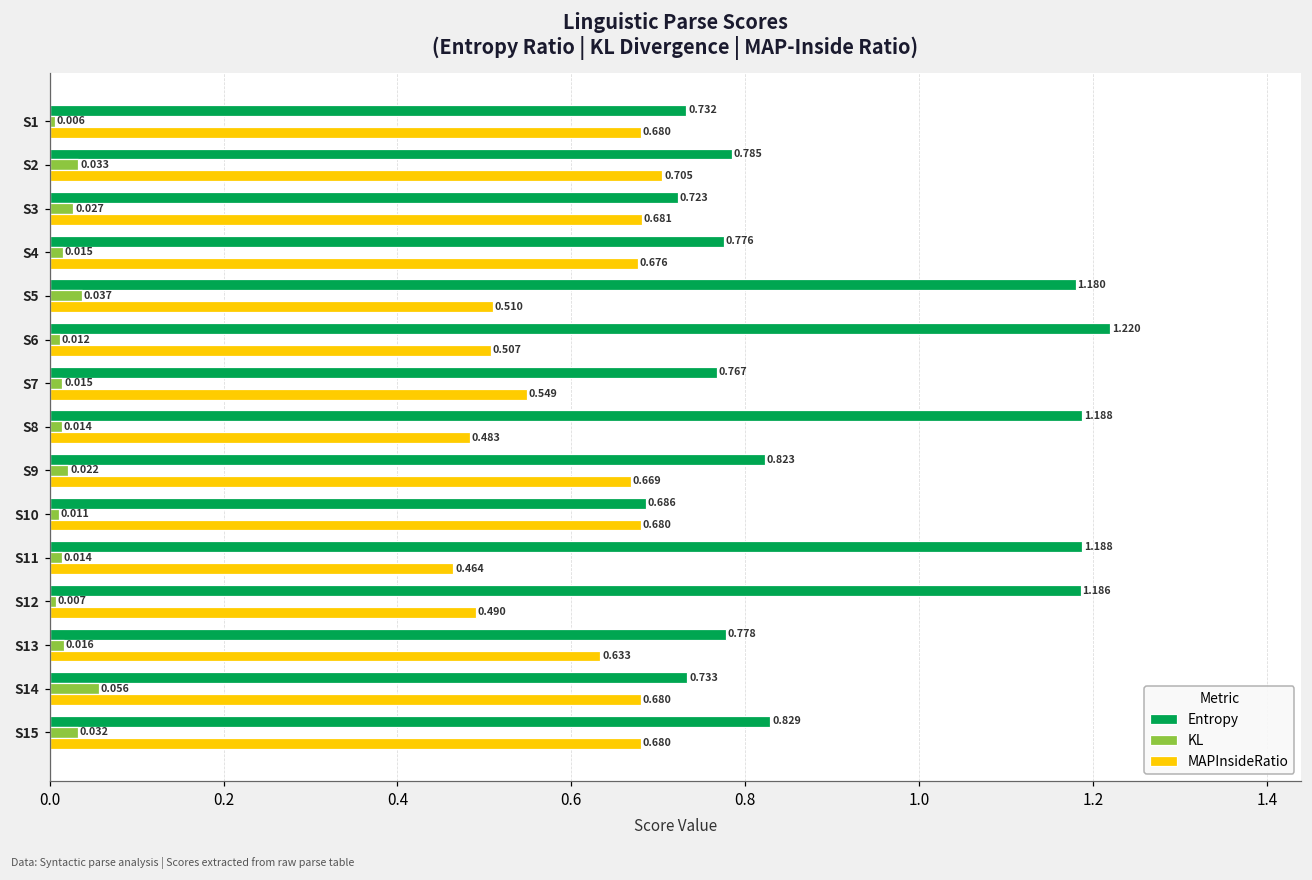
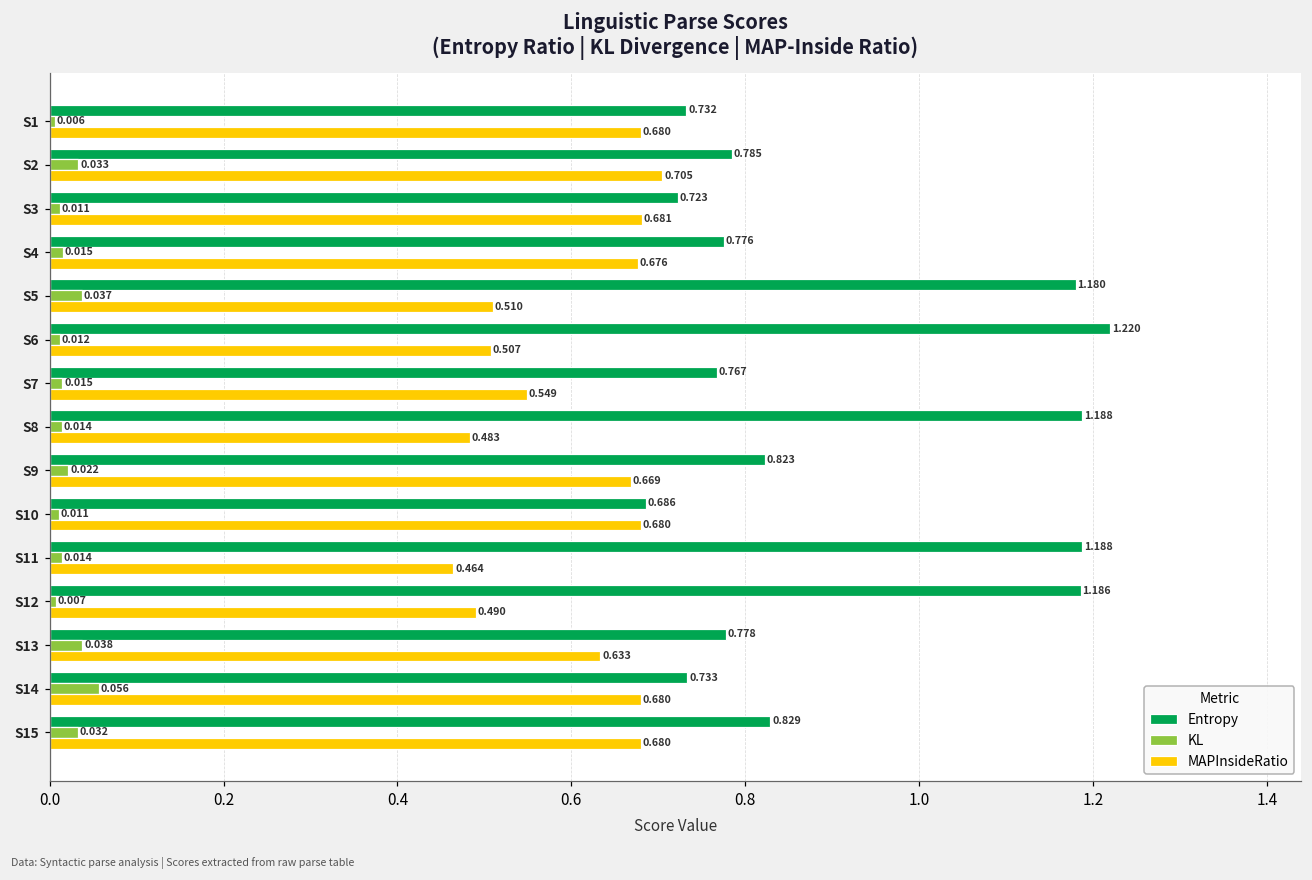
  {
    "Entropy": {
      "S1": 0.732,
      "S2": 0.785,
      "S3": 0.723,
      "S4": 0.776,
      "S5": 1.180,
      "S6": 1.220,
      "S7": 0.767,
      "S8": 1.188,
      "S9": 0.823,
      "S10": 0.686,
      "S11": 1.188,
      "S12": 1.186,
      "S13": 0.778,
      "S14": 0.733,
      "S15": 0.829
    },
    "KL": {
      "S1": 0.006,
      "S2": 0.033,
-     "S3": 0.027,
+     "S3": 0.011,
      "S4": 0.015,
      "S5": 0.037,
      "S6": 0.012,
      "S7": 0.015,
      "S8": 0.014,
      "S9": 0.022,
      "S10": 0.011,
      "S11": 0.014,
      "S12": 0.007,
-     "S13": 0.016,
+     "S13": 0.038,
      "S14": 0.056,
      "S15": 0.032
    },
    "MAPInsideRatio": {
      "S1": 0.680,
      "S2": 0.705,
      "S3": 0.681,
      "S4": 0.676,
      "S5": 0.510,
      "S6": 0.507,
      "S7": 0.549,
      "S8": 0.483,
      "S9": 0.669,
      "S10": 0.680,
      "S11": 0.464,
      "S12": 0.490,
      "S13": 0.633,
      "S14": 0.680,
      "S15": 0.680
    }
  }
